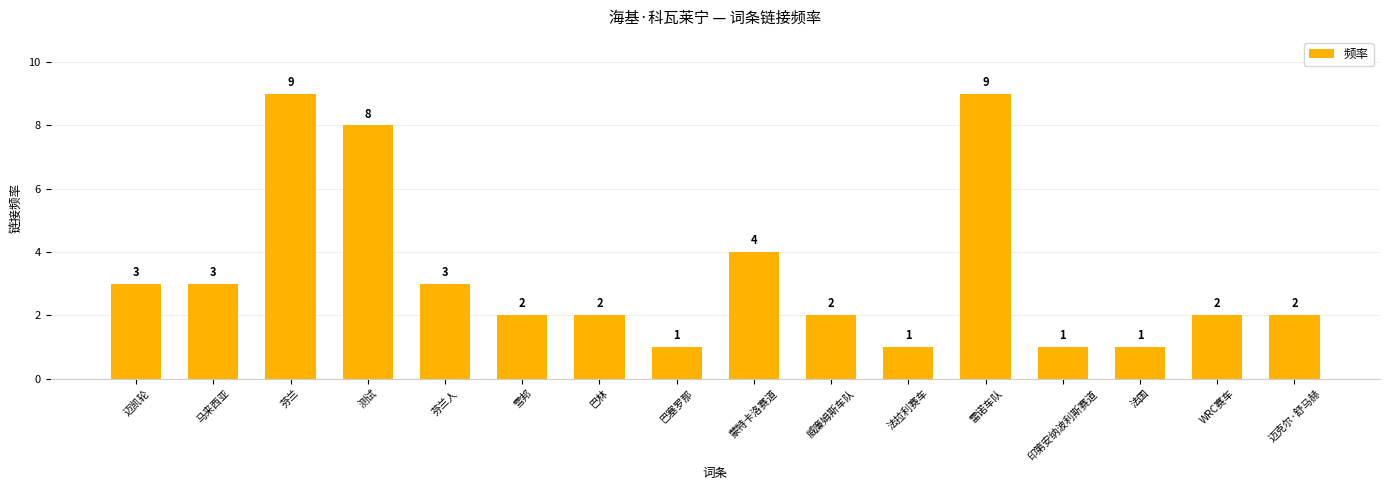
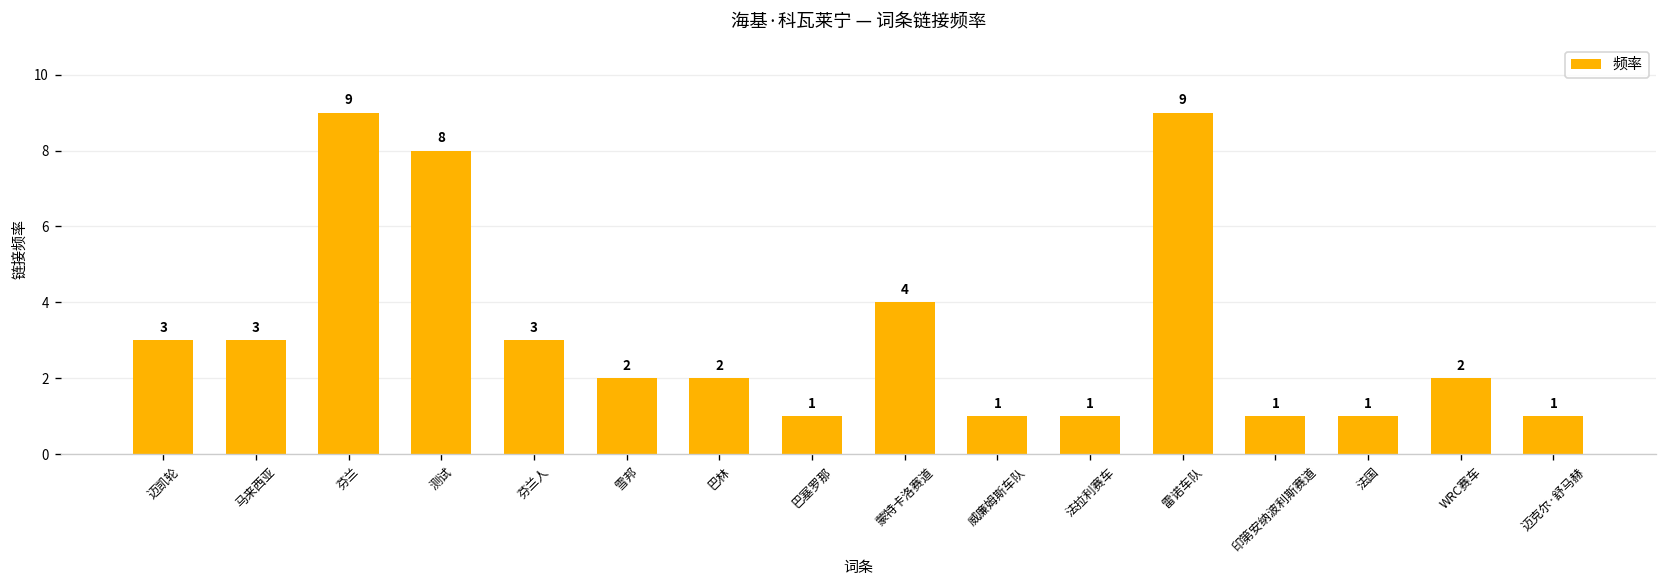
  {
    "迈凯轮": 3,
    "马来西亚": 3,
    "芬兰": 9,
    "测试": 8,
    "芬兰人": 3,
    "雪邦": 2,
    "巴林": 2,
    "巴塞罗那": 1,
    "蒙特卡洛赛道": 4,
-   "威廉姆斯车队": 2,
+   "威廉姆斯车队": 1,
    "法拉利赛车": 1,
    "雷诺车队": 9,
    "印第安纳波利斯赛道": 1,
    "法国": 1,
    "WRC赛车": 2,
-   "迈克尔·舒马赫": 2
+   "迈克尔·舒马赫": 1
  }
